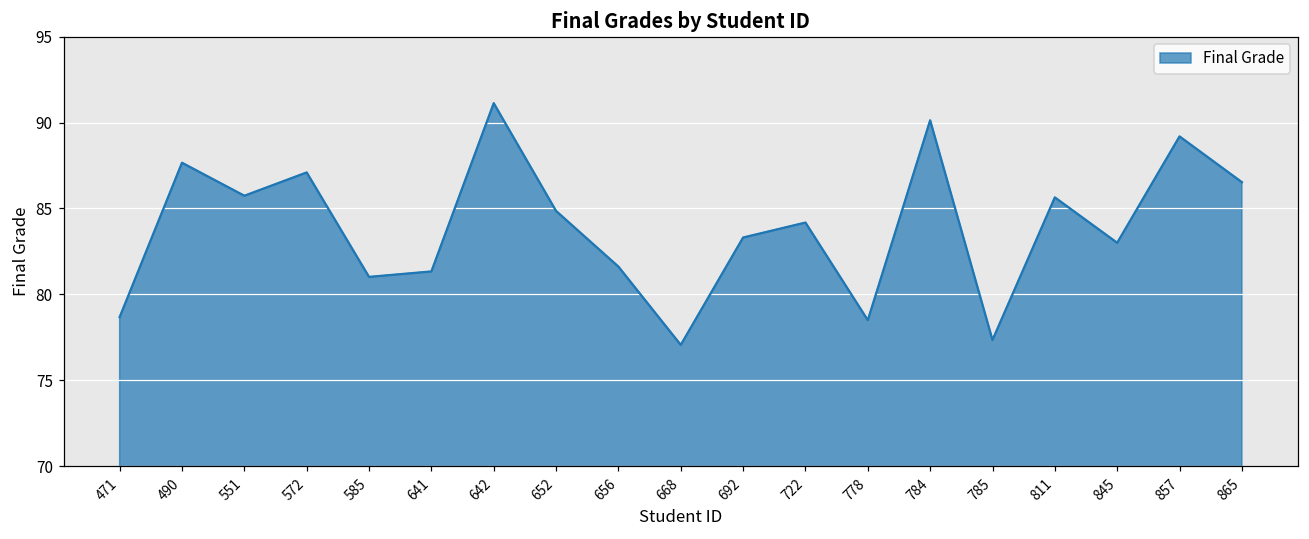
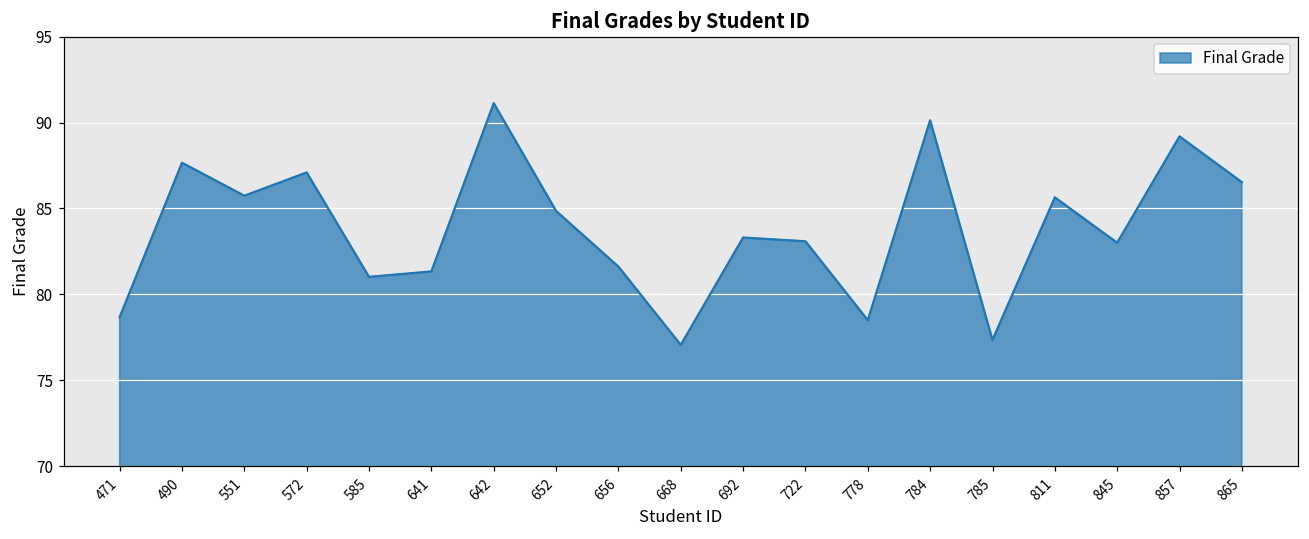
  {
    "471": 78.7,
    "490": 87.7,
    "551": 85.7,
    "572": 87.1,
    "585": 81.0,
    "641": 81.3,
    "642": 91.1,
    "652": 84.9,
    "656": 81.6,
    "668": 77.1,
    "692": 83.3,
-   "722": 84.2,
+   "722": 83.1,
    "778": 78.5,
    "784": 90.1,
    "785": 77.3,
    "811": 85.6,
    "845": 83.0,
    "857": 89.2,
    "865": 86.5
  }
